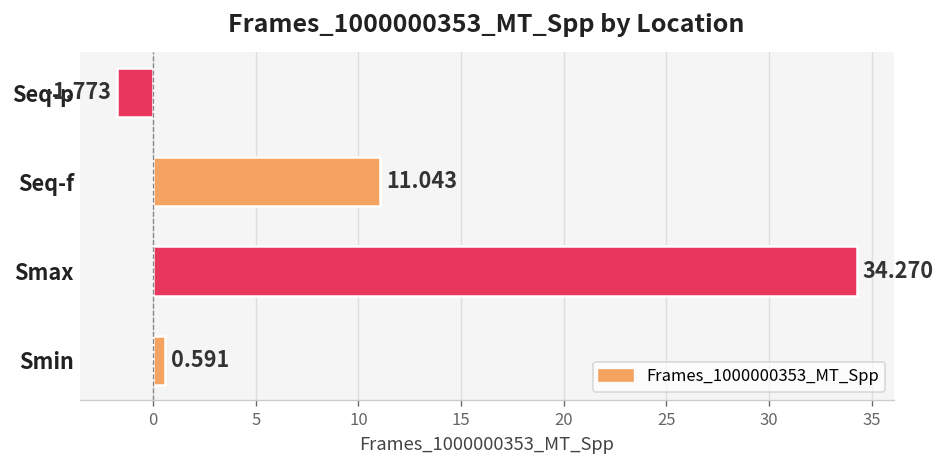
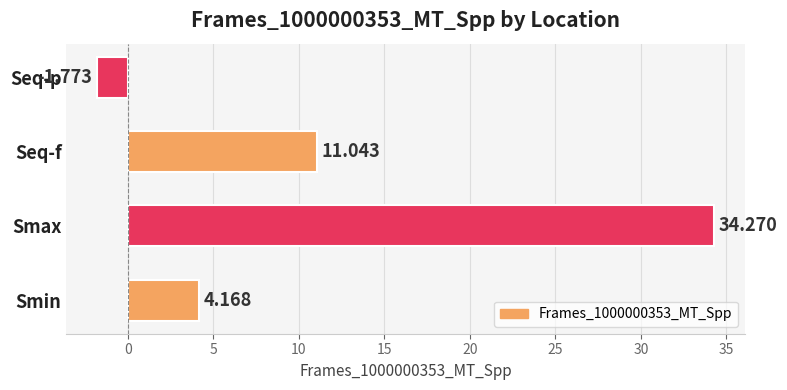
  {
    "Seq-p": -1.773,
    "Seq-f": 11.043,
    "Smax": 34.270,
-   "Smin": 0.591
+   "Smin": 4.168
  }
